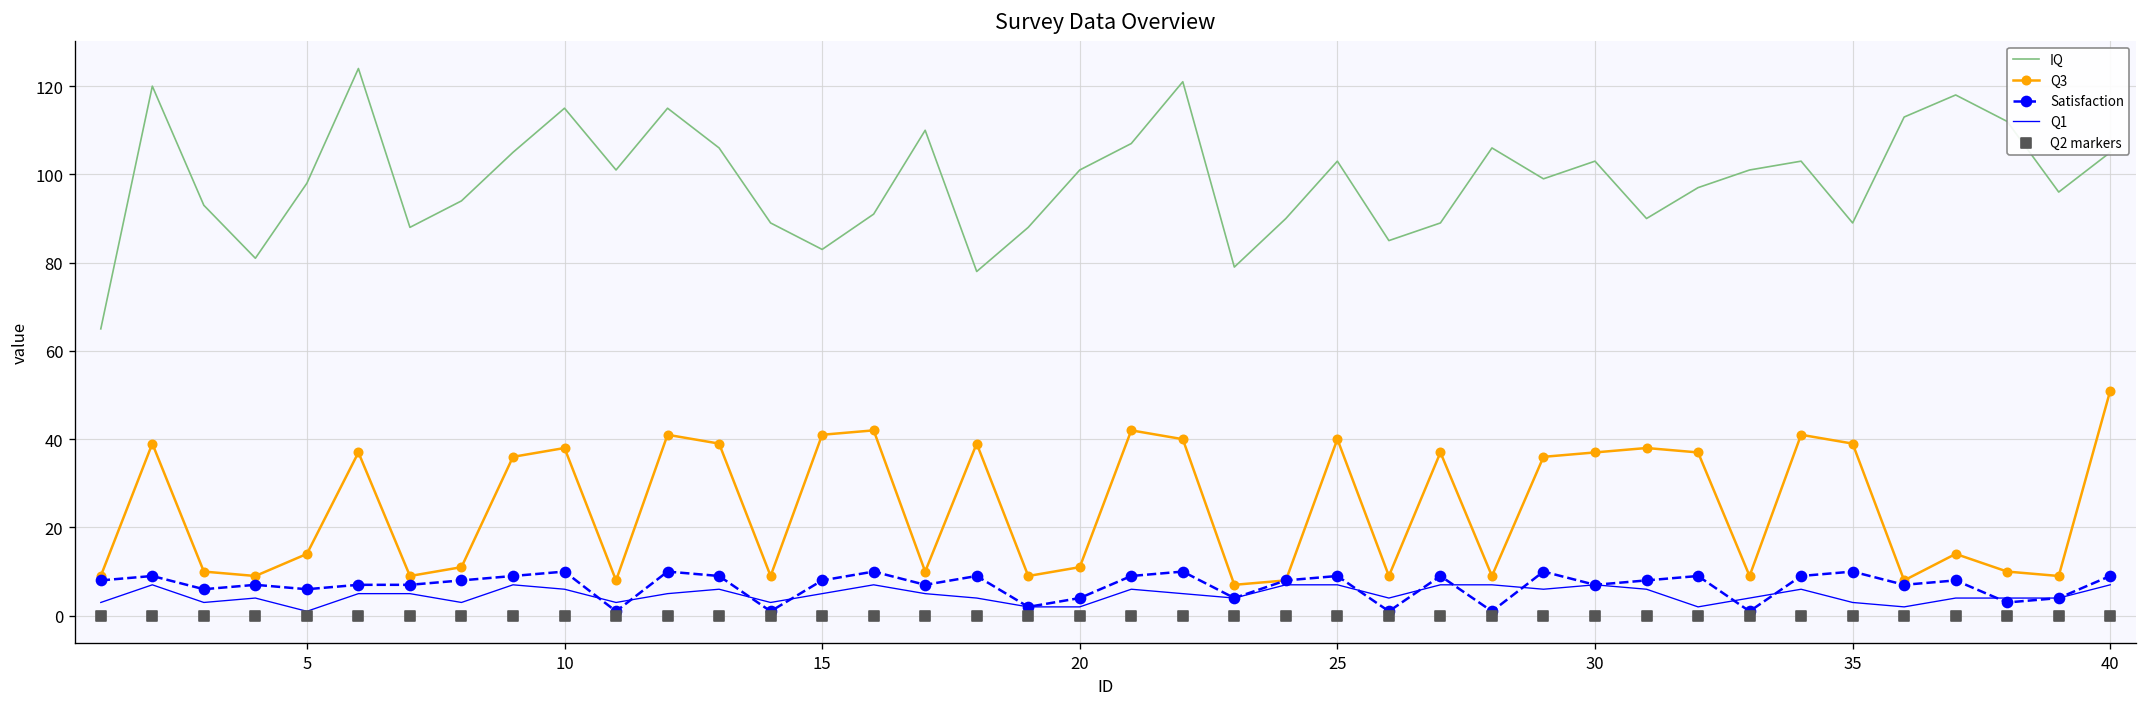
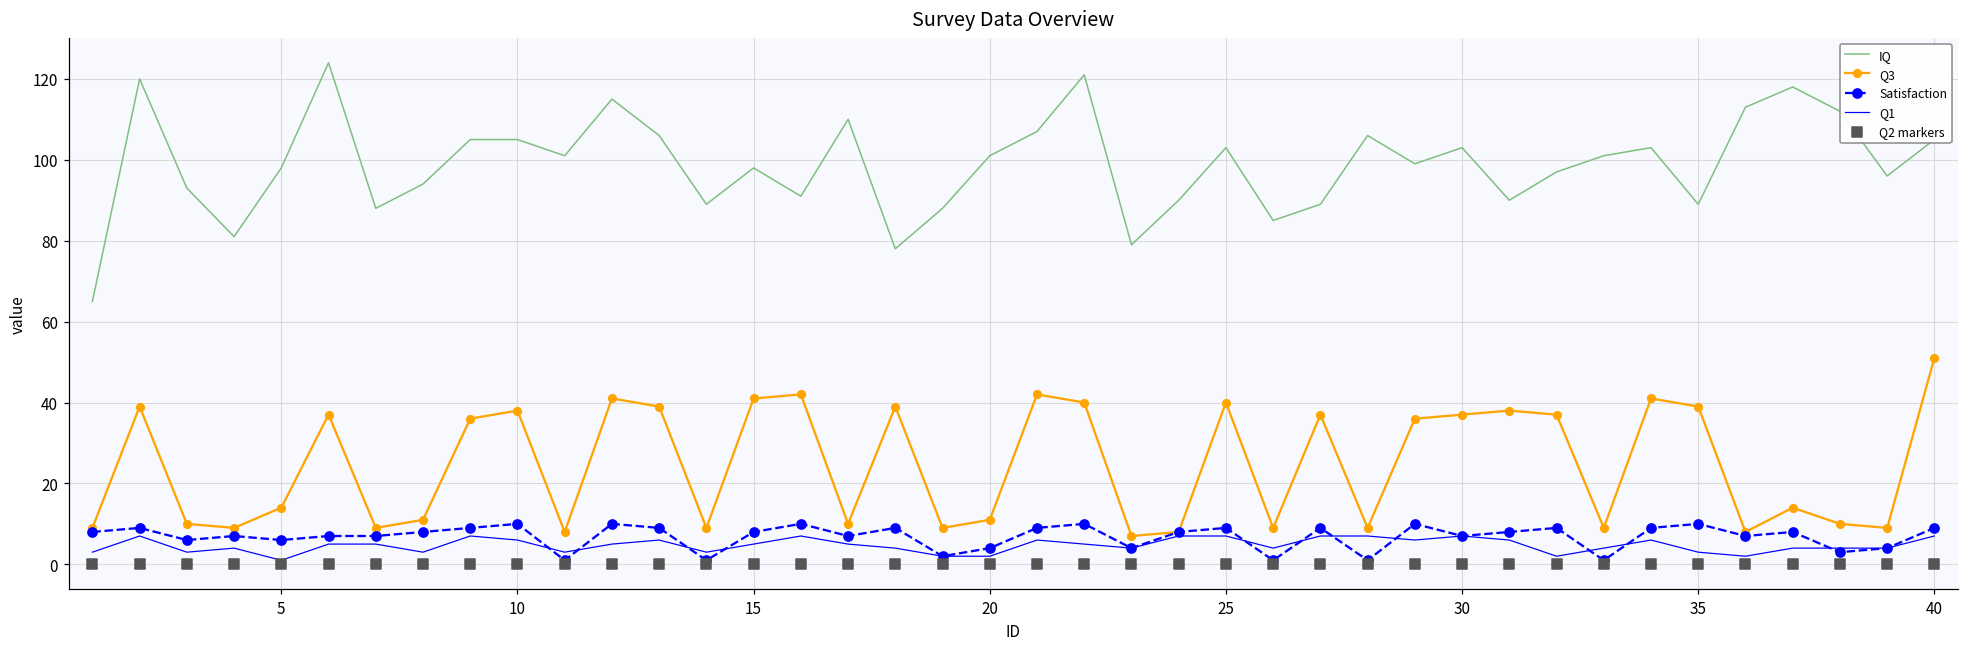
  {
    "IQ": {
      "5": 98,
-     "10": 115,
-     "15": 83,
+     "10": 105,
+     "15": 98,
      "20": 101,
      "25": 103,
      "30": 103,
      "35": 89,
      "40": 105
    },
    "Q3": {
      "5": 14,
      "10": 38,
      "15": 41,
      "20": 11,
      "25": 40,
      "30": 37,
      "35": 39,
      "40": 51
    }
  }
